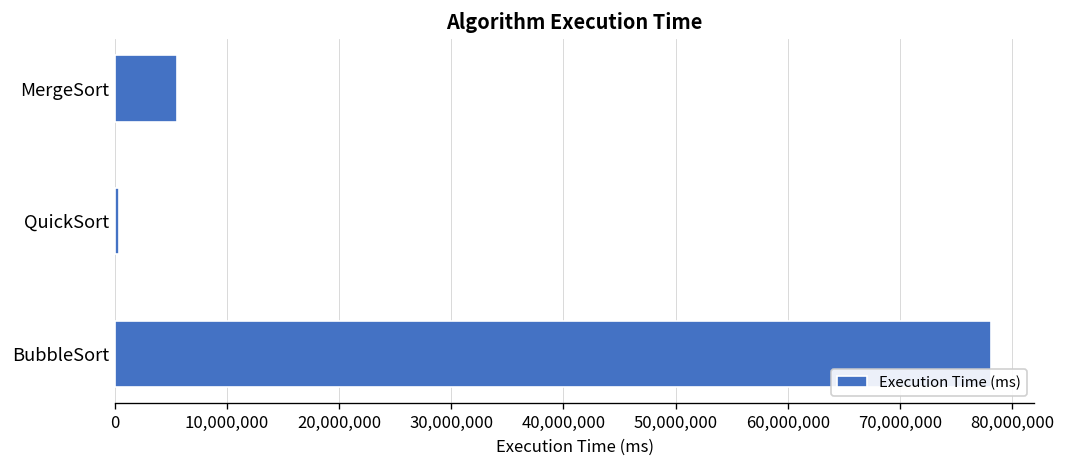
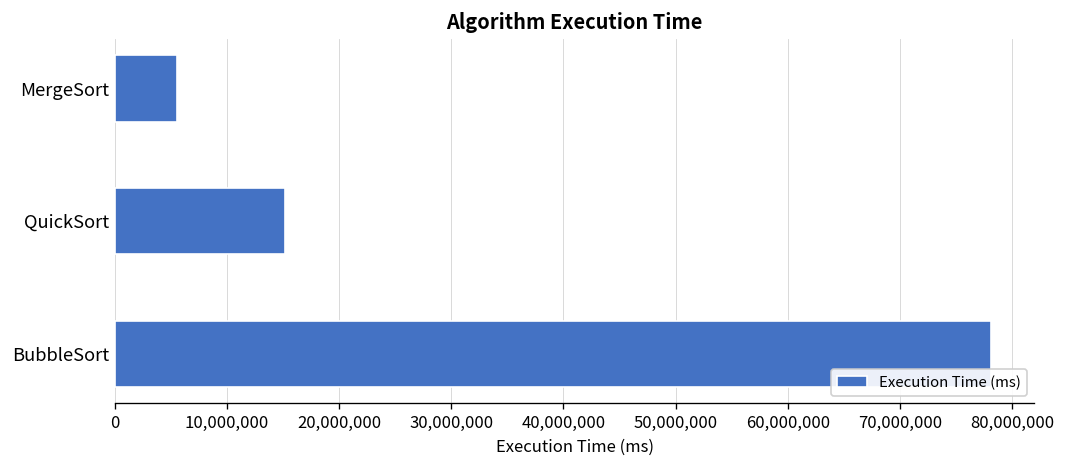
  {
    "MergeSort": "6,000,000",
-   "QuickSort": "0",
+   "QuickSort": "15,000,000",
    "BubbleSort": "78,000,000"
  }
